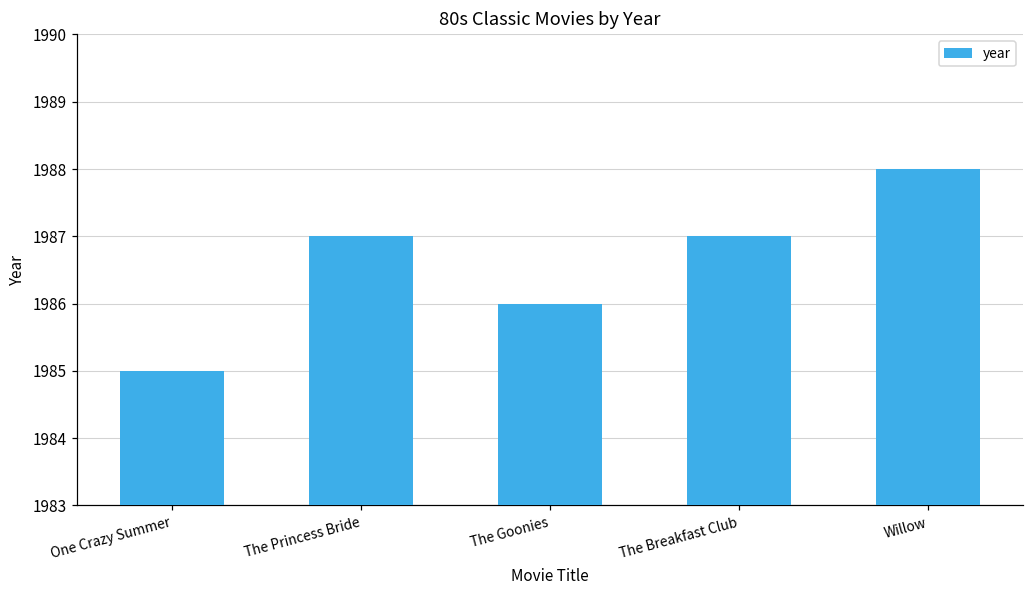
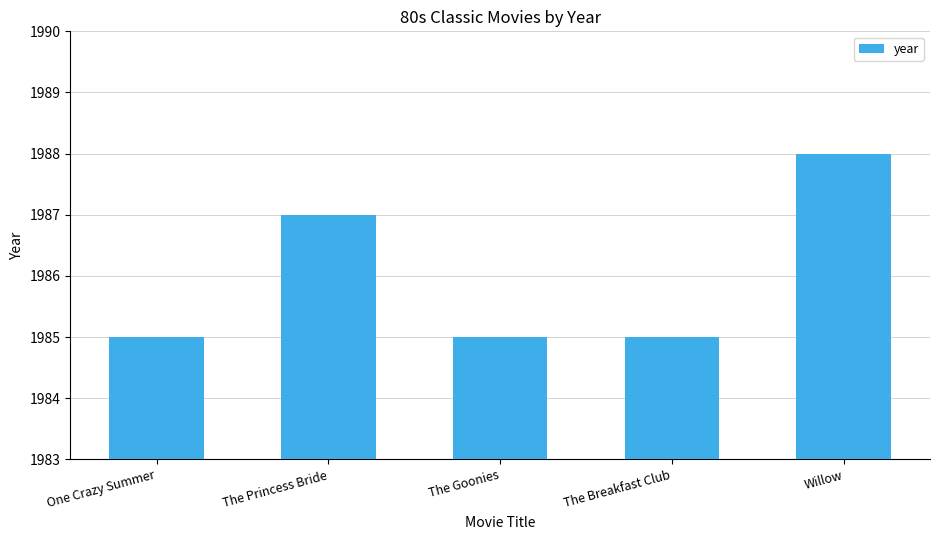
  {
    "One Crazy Summer": 1985,
    "The Princess Bride": 1987,
-   "The Goonies": 1986,
-   "The Breakfast Club": 1987,
+   "The Goonies": 1985,
+   "The Breakfast Club": 1985,
    "Willow": 1988
  }
